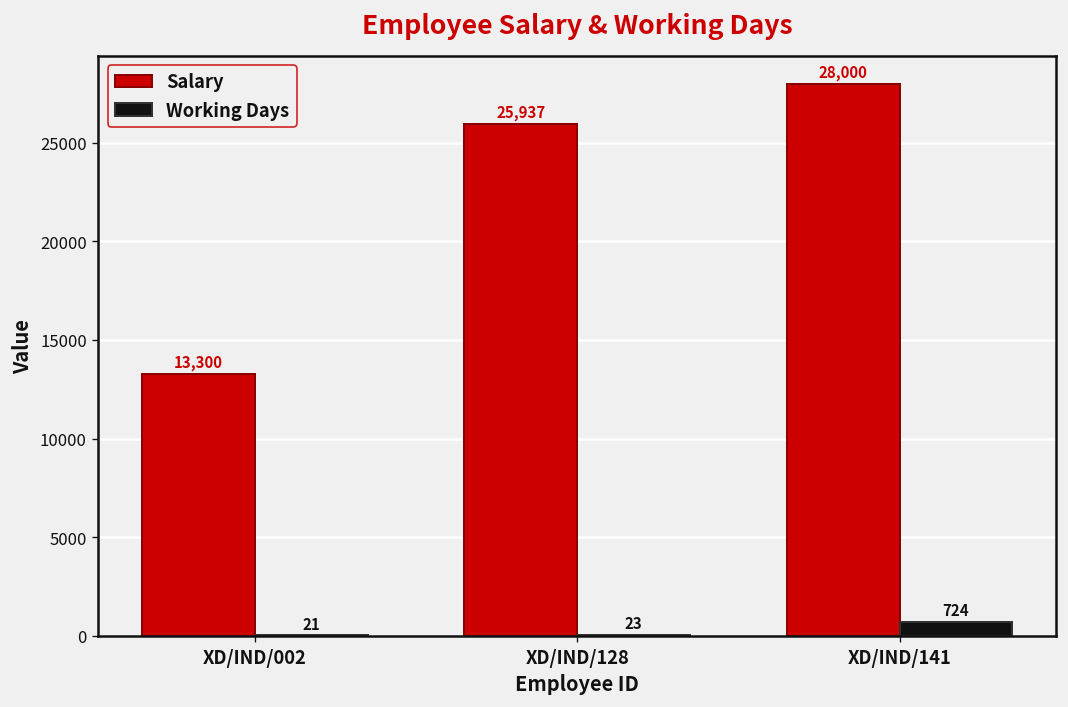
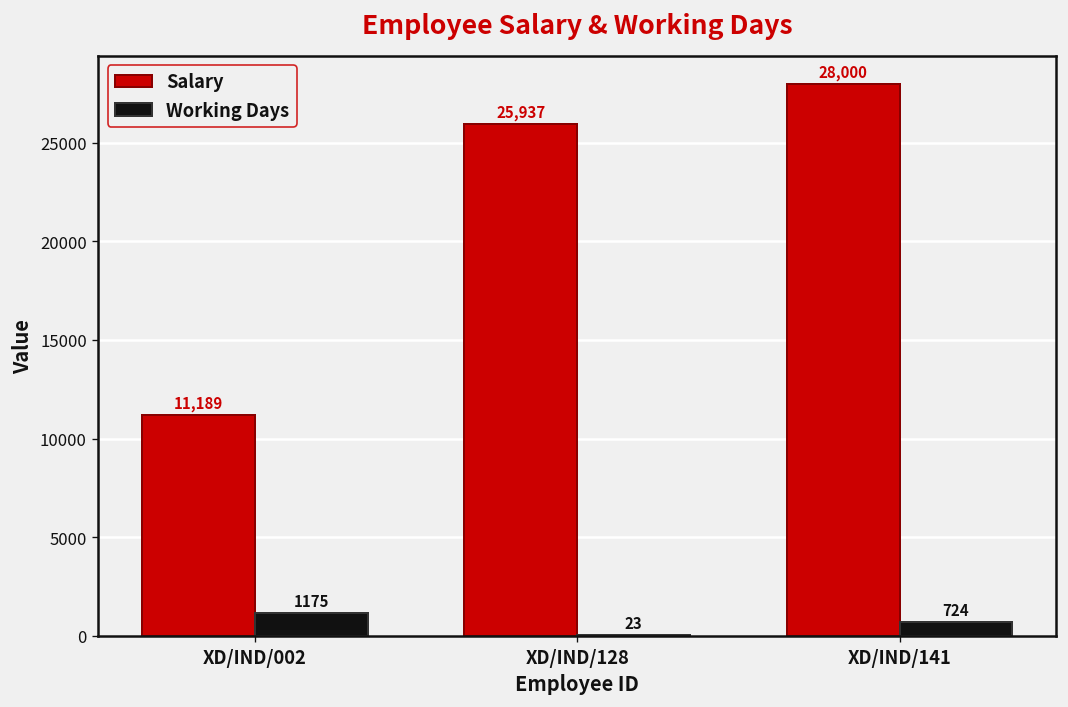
  {
    "Salary": {
-     "XD/IND/002": "13,300",
+     "XD/IND/002": "11,189",
      "XD/IND/128": "25,937",
      "XD/IND/141": "28,000"
    },
    "Working Days": {
-     "XD/IND/002": "21",
+     "XD/IND/002": "1175",
      "XD/IND/128": "23",
      "XD/IND/141": "724"
    }
  }
